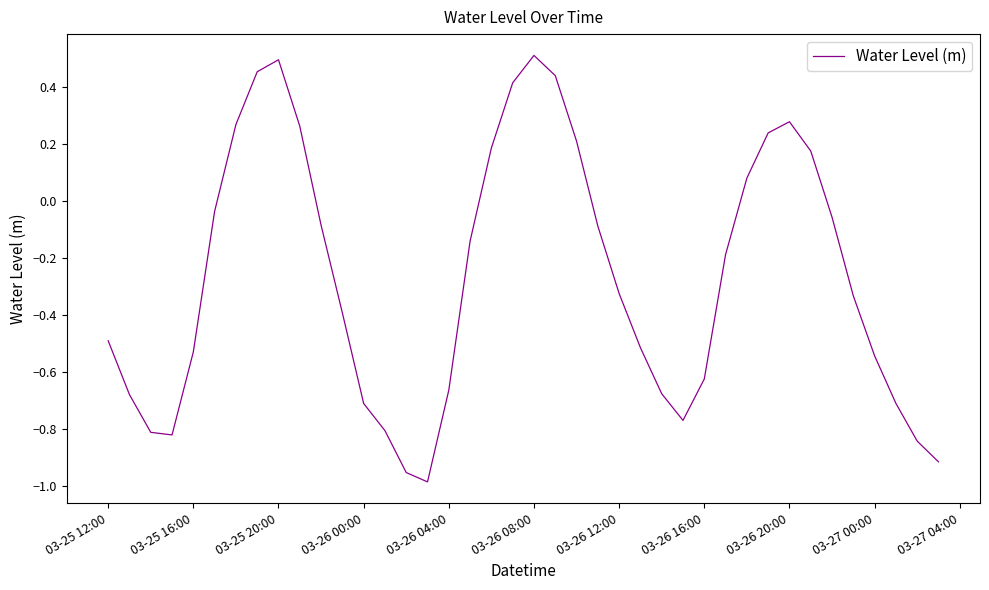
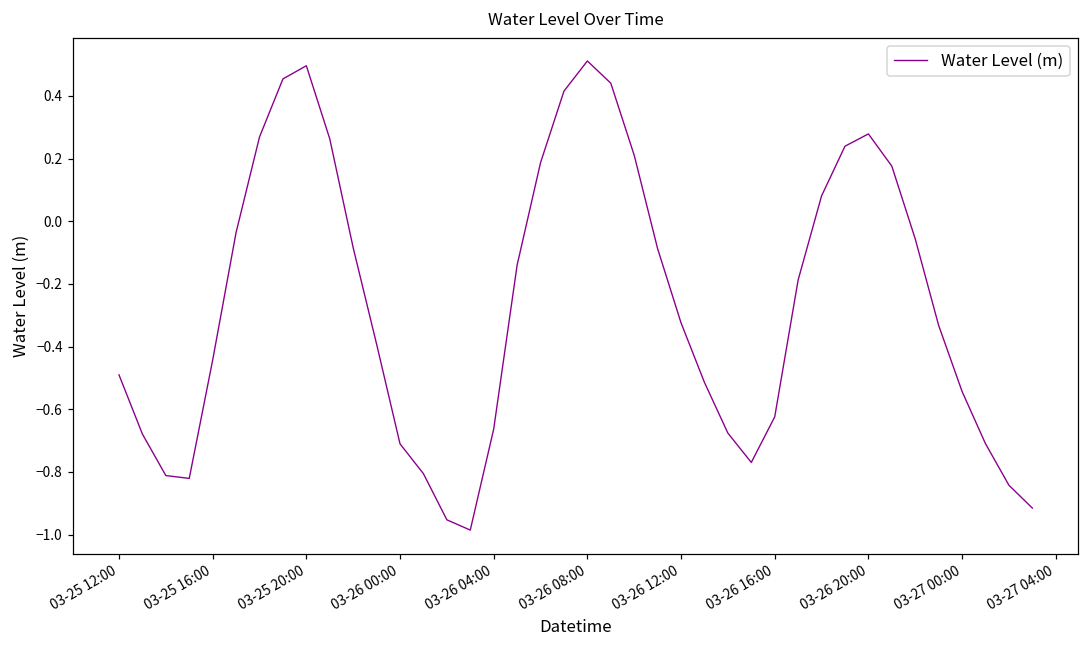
  {
    "03-25 12:00": -0.49,
-   "03-25 16:00": -0.53,
+   "03-25 16:00": -0.44,
    "03-25 20:00": 0.50,
    "03-26 00:00": -0.71,
    "03-26 04:00": -0.66,
    "03-26 08:00": 0.51,
    "03-26 12:00": -0.32,
    "03-26 16:00": -0.62,
    "03-26 20:00": 0.28,
    "03-27 00:00": -0.54
  }
